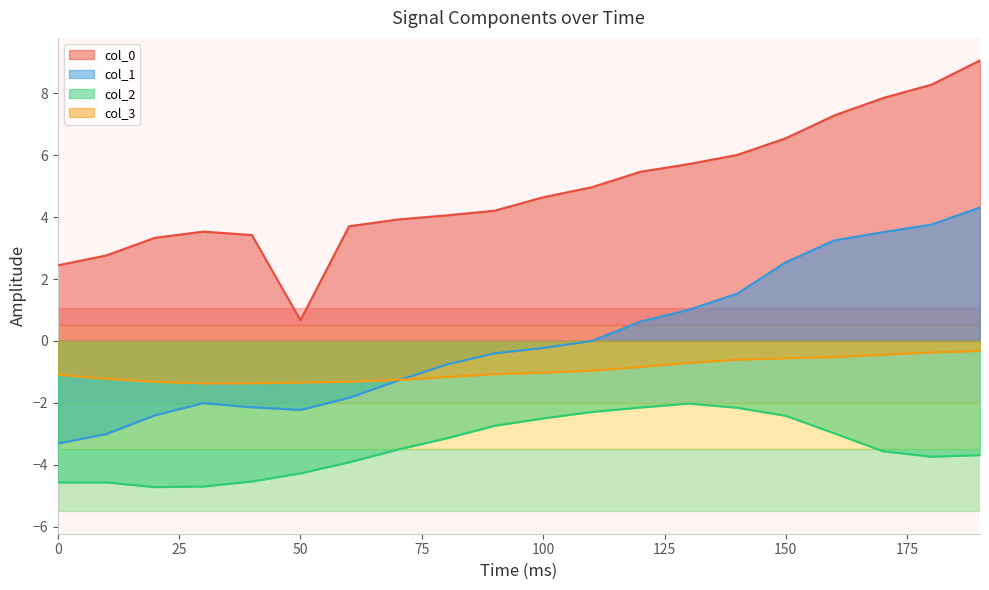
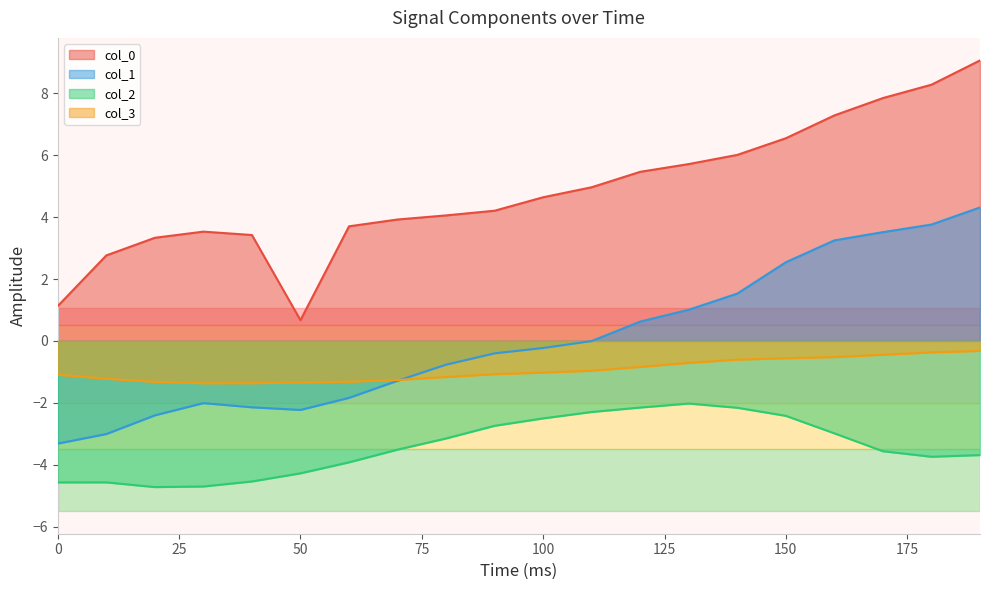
  {
    "col_0": {
-     "0": 2.4,
+     "0": 1.1,
      "50": 0.7,
      "100": 4.6,
      "150": 6.5
    }
  }
